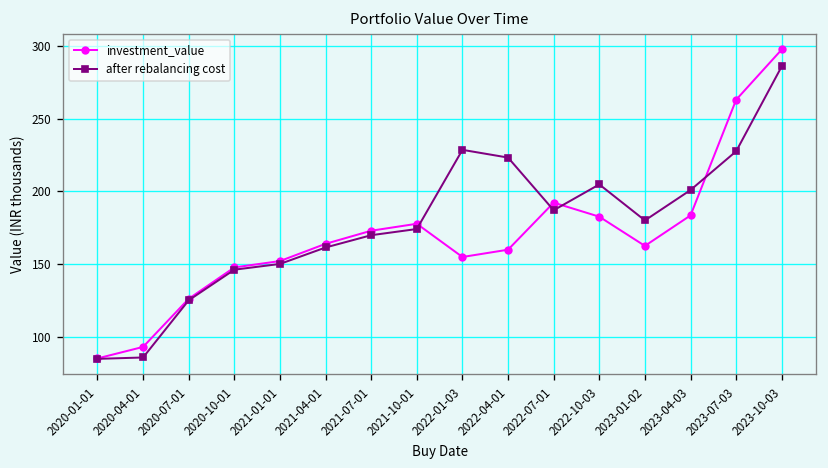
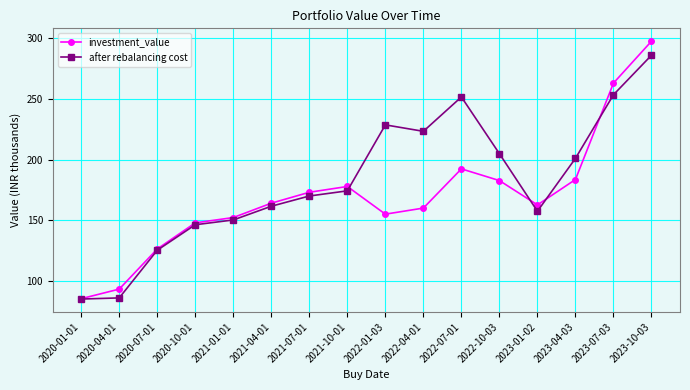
  {
    "investment_value": {
      "2020-04-01": 93,
      "2021-04-01": 164,
      "2021-07-01": 173,
      "2021-10-01": 178,
      "2022-01-03": 155,
      "2022-04-01": 160,
      "2022-07-01": 192,
      "2022-10-03": 183,
      "2023-01-02": 163,
      "2023-04-03": 184,
      "2023-07-03": 263,
      "2023-10-03": 297
    },
    "after rebalancing cost": {
      "2020-04-01": 86,
      "2021-04-01": 162,
      "2021-07-01": 170,
      "2021-10-01": 174,
      "2022-01-03": 229,
      "2022-04-01": 223,
-     "2022-07-01": 187,
+     "2022-07-01": 252,
      "2022-10-03": 205,
-     "2023-01-02": 180,
+     "2023-01-02": 157,
      "2023-04-03": 201,
-     "2023-07-03": 228,
+     "2023-07-03": 253,
      "2023-10-03": 286
    }
  }
